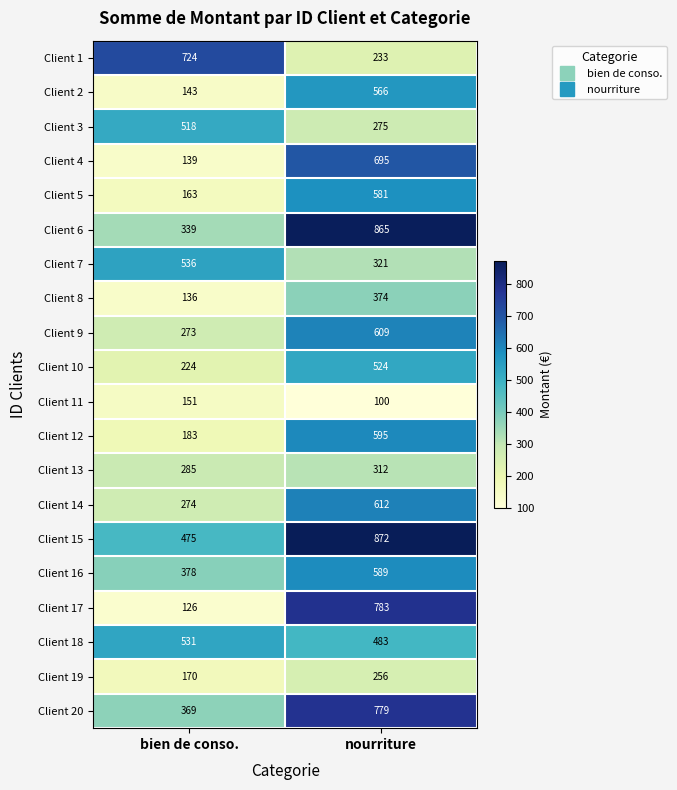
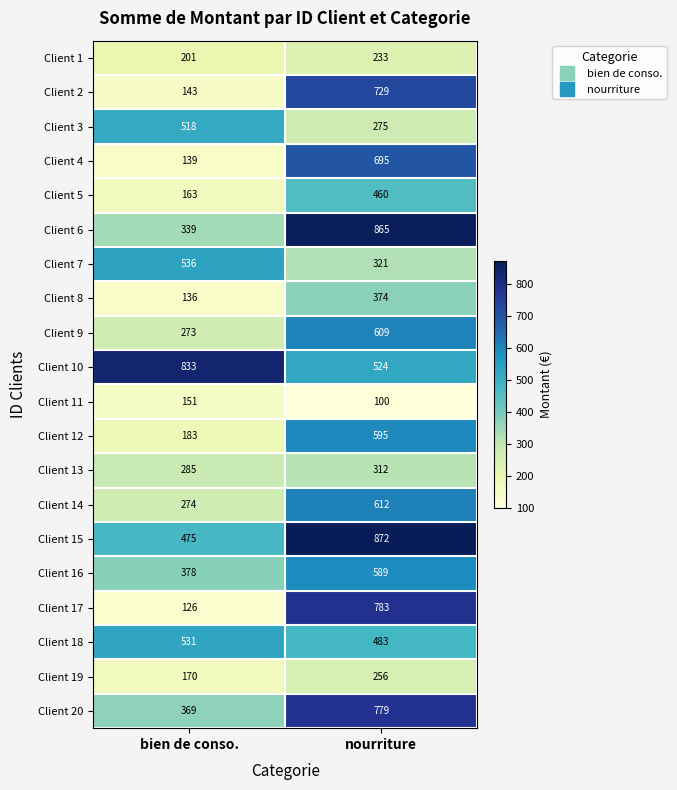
  {
    "Client 1": {
-     "bien de conso.": 724,
+     "bien de conso.": 201,
      "nourriture": 233
    },
    "Client 2": {
      "bien de conso.": 143,
-     "nourriture": 566
+     "nourriture": 729
    },
    "Client 3": {
      "bien de conso.": 518,
      "nourriture": 275
    },
    "Client 4": {
      "bien de conso.": 139,
      "nourriture": 695
    },
    "Client 5": {
      "bien de conso.": 163,
-     "nourriture": 581
+     "nourriture": 460
    },
    "Client 6": {
      "bien de conso.": 339,
      "nourriture": 865
    },
    "Client 7": {
      "bien de conso.": 536,
      "nourriture": 321
    },
    "Client 8": {
      "bien de conso.": 136,
      "nourriture": 374
    },
    "Client 9": {
      "bien de conso.": 273,
      "nourriture": 609
    },
    "Client 10": {
-     "bien de conso.": 224,
+     "bien de conso.": 833,
      "nourriture": 524
    },
    "Client 11": {
      "bien de conso.": 151,
      "nourriture": 100
    },
    "Client 12": {
      "bien de conso.": 183,
      "nourriture": 595
    },
    "Client 13": {
      "bien de conso.": 285,
      "nourriture": 312
    },
    "Client 14": {
      "bien de conso.": 274,
      "nourriture": 612
    },
    "Client 15": {
      "bien de conso.": 475,
      "nourriture": 872
    },
    "Client 16": {
      "bien de conso.": 378,
      "nourriture": 589
    },
    "Client 17": {
      "bien de conso.": 126,
      "nourriture": 783
    },
    "Client 18": {
      "bien de conso.": 531,
      "nourriture": 483
    },
    "Client 19": {
      "bien de conso.": 170,
      "nourriture": 256
    },
    "Client 20": {
      "bien de conso.": 369,
      "nourriture": 779
    }
  }
